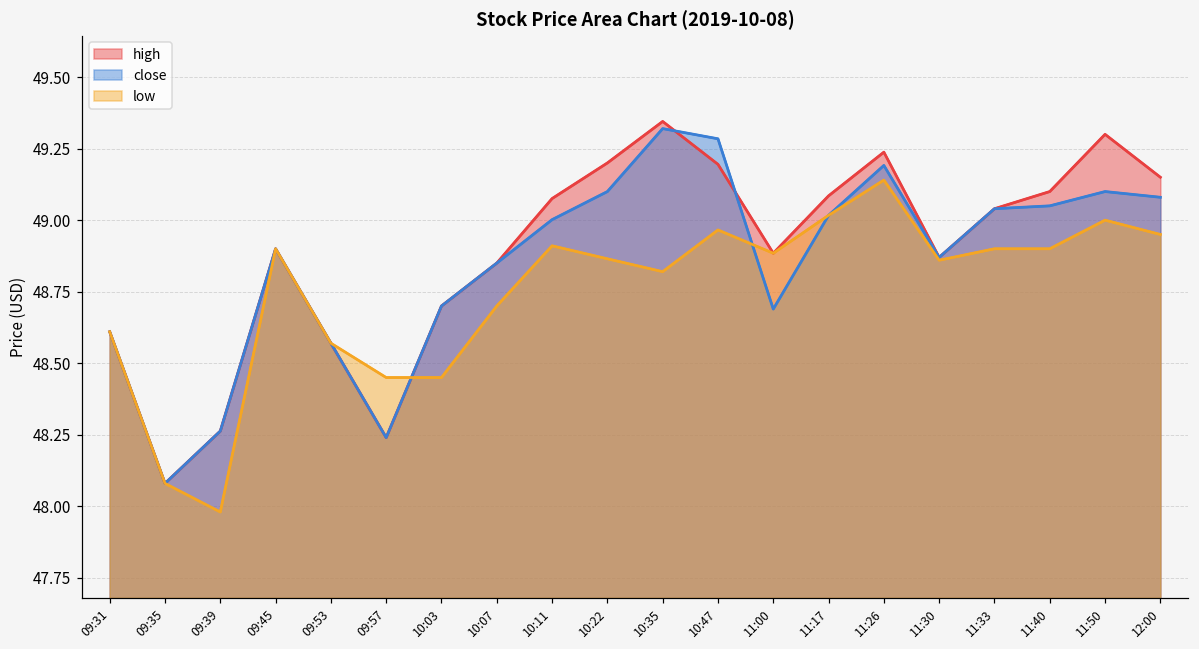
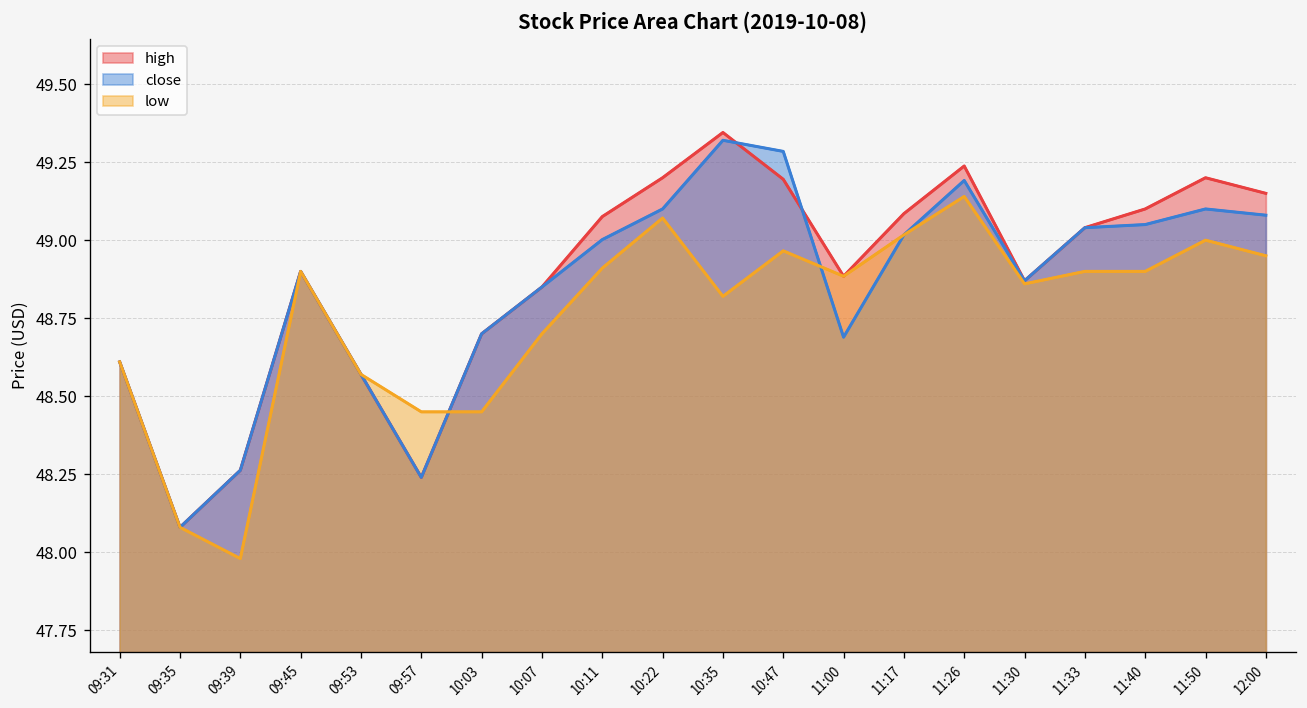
  {
    "high": {
      "10:11": 49.08,
      "10:22": 49.2,
      "10:35": 49.35,
      "10:47": 49.2,
      "11:17": 49.09,
      "11:26": 49.24,
      "11:40": 49.1,
-     "11:50": 49.3,
+     "11:50": 49.2,
      "12:00": 49.15
    },
    "close": {
      "10:11": 49.00,
      "10:22": 49.10,
      "10:35": 49.32,
      "10:47": 49.28,
      "11:00": 48.69,
      "11:26": 49.19,
      "11:40": 49.05,
      "11:50": 49.10,
      "12:00": 49.08
    },
    "low": {
      "09:39": 47.98,
      "09:57": 48.45,
      "10:03": 48.45,
      "10:07": 48.70,
      "10:11": 48.91,
-     "10:22": 48.87,
+     "10:22": 49.07,
      "10:35": 48.82,
      "10:47": 48.97,
      "11:26": 49.14,
      "11:30": 48.86,
      "11:33": 48.90,
      "11:40": 48.90,
      "11:50": 49.00,
      "12:00": 48.95
    }
  }
